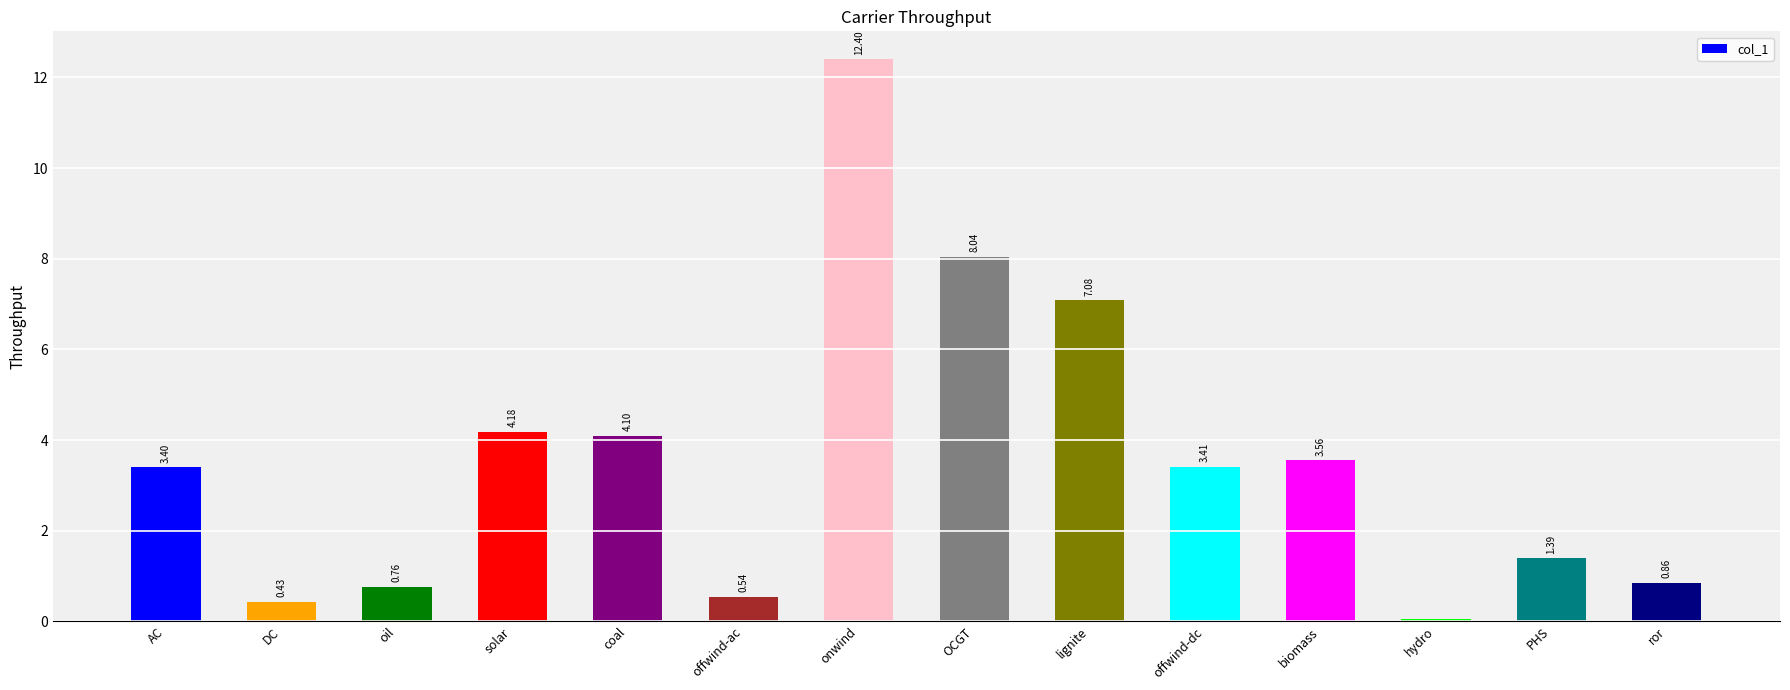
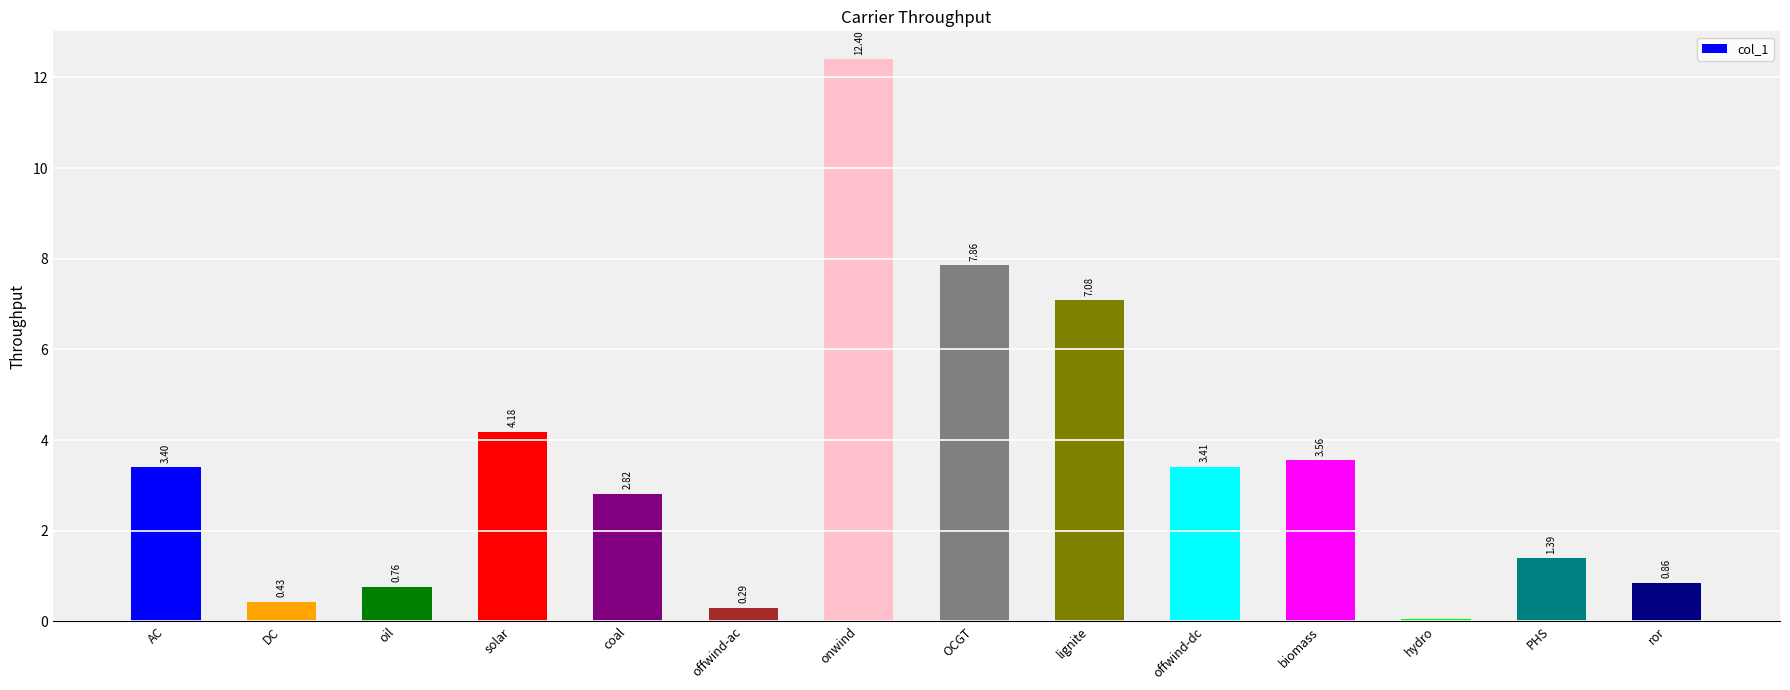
  {
    "AC": 3.40,
    "DC": 0.43,
    "oil": 0.76,
    "solar": 4.18,
-   "coal": 4.10,
-   "offwind-ac": 0.54,
+   "coal": 2.82,
+   "offwind-ac": 0.29,
    "onwind": 12.40,
-   "OCGT": 8.04,
+   "OCGT": 7.86,
    "lignite": 7.08,
    "offwind-dc": 3.41,
    "biomass": 3.56,
    "PHS": 1.39,
    "ror": 0.86
  }
